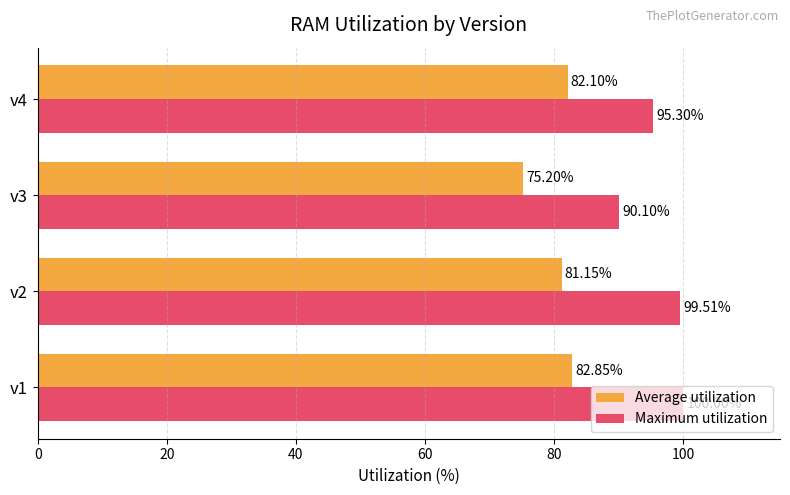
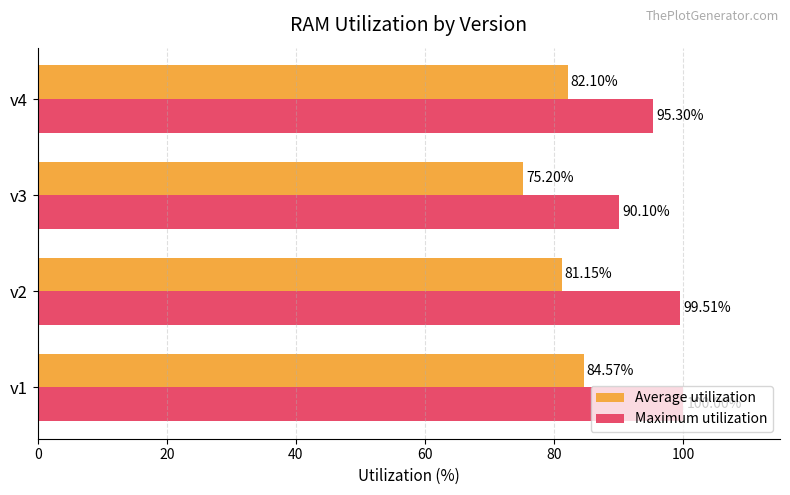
  {
    "Average utilization": {
      "v4": "82.10%",
      "v3": "75.20%",
      "v2": "81.15%",
-     "v1": "82.85%"
+     "v1": "84.57%"
    },
    "Maximum utilization": {
      "v4": "95.30%",
      "v3": "90.10%",
      "v2": "99.51%"
    }
  }
